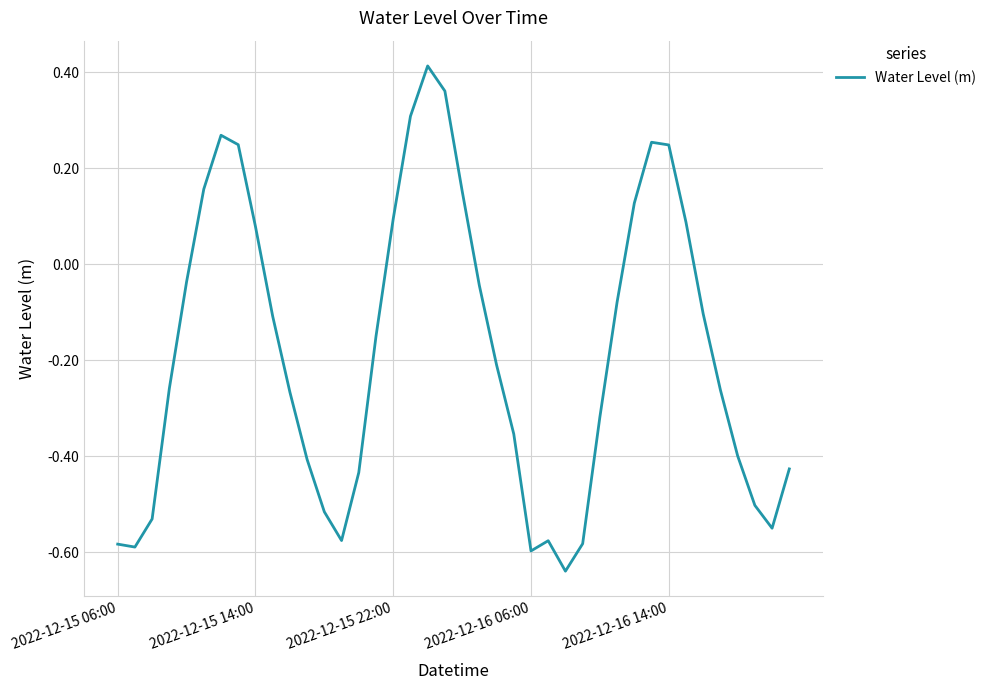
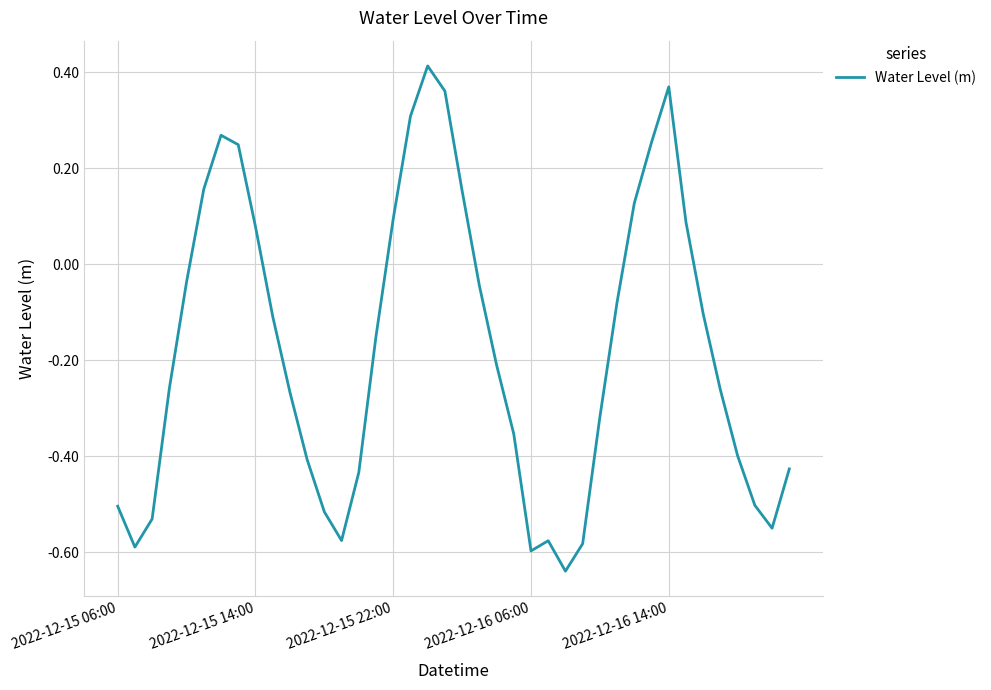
  {
-   "2022-12-15 06:00": -0.58,
+   "2022-12-15 06:00": -0.50,
    "2022-12-15 14:00": 0.08,
    "2022-12-15 22:00": 0.09,
    "2022-12-16 06:00": -0.60,
-   "2022-12-16 14:00": 0.25
+   "2022-12-16 14:00": 0.37
  }
